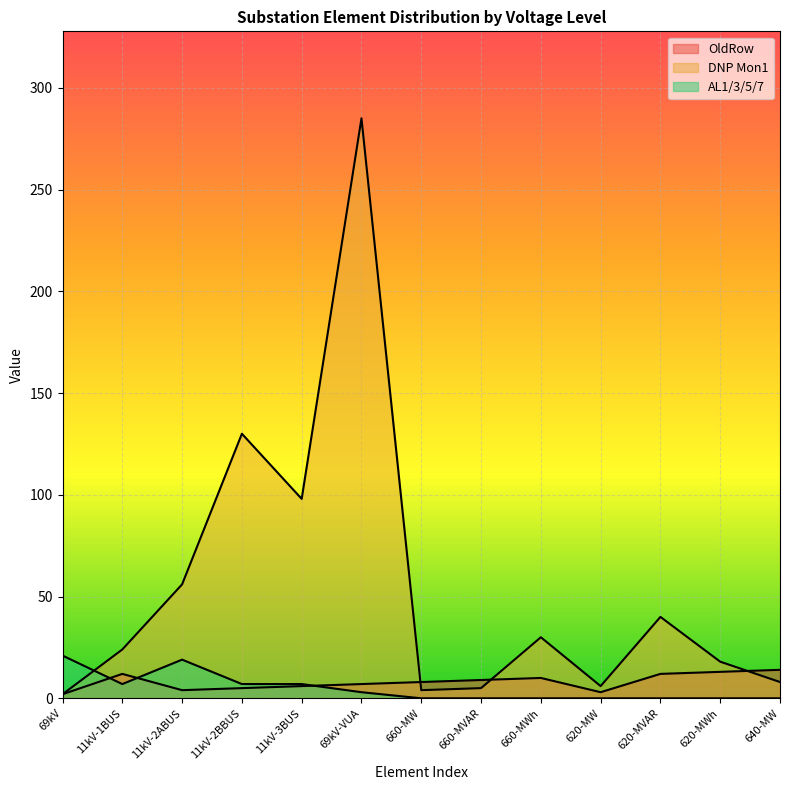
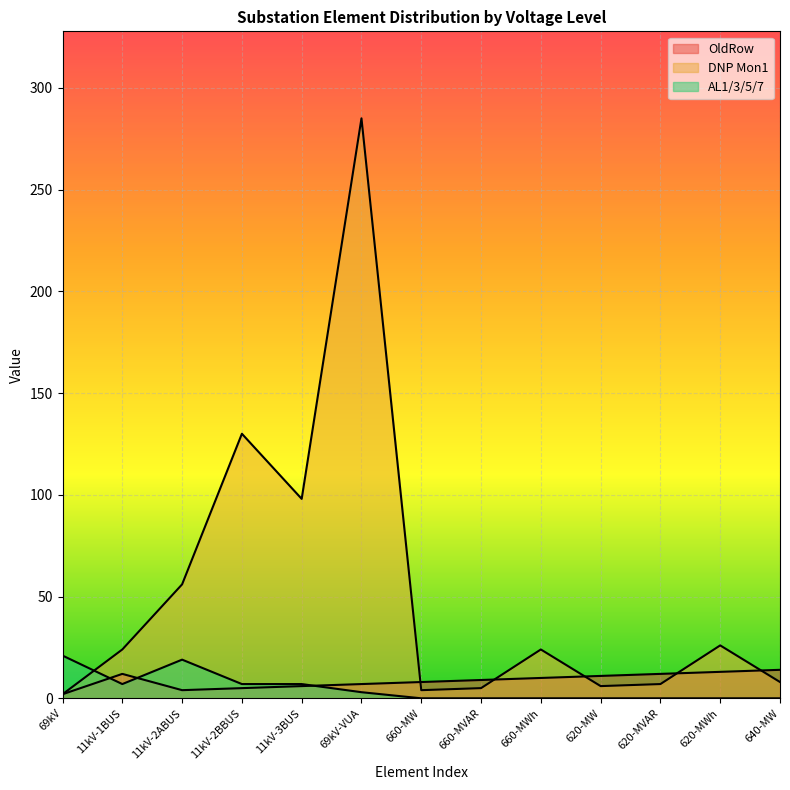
  {
    "OldRow": {
      "11kV-1BUS": 12,
      "11kV-2ABUS": 4,
      "11kV-2BBUS": 5,
      "69kV-VUA": 7,
      "660-MW": 8,
      "660-MVAR": 9,
      "660-MWh": 10,
-     "620-MW": 3,
+     "620-MW": 11,
      "620-MVAR": 12,
      "620-MWh": 13,
      "640-MW": 14
    },
    "DNP Mon1": {
      "11kV-1BUS": 24,
      "11kV-2ABUS": 56,
      "11kV-2BBUS": 130,
      "11kV-3BUS": 98,
      "69kV-VUA": 285,
      "660-MW": 4,
      "660-MVAR": 5,
-     "660-MWh": 30,
+     "660-MWh": 24,
      "620-MW": 6,
-     "620-MVAR": 40,
-     "620-MWh": 18,
+     "620-MVAR": 7,
+     "620-MWh": 26,
      "640-MW": 8
    },
    "AL1/3/5/7": {
      "69kV": 21,
      "11kV-1BUS": 7,
      "11kV-2ABUS": 19,
      "11kV-2BBUS": 7,
      "69kV-VUA": 3,
      "660-MW": 0,
      "660-MVAR": 0,
      "660-MWh": 0,
      "620-MW": 0,
      "620-MVAR": 0,
      "620-MWh": 0,
      "640-MW": 0
    }
  }
